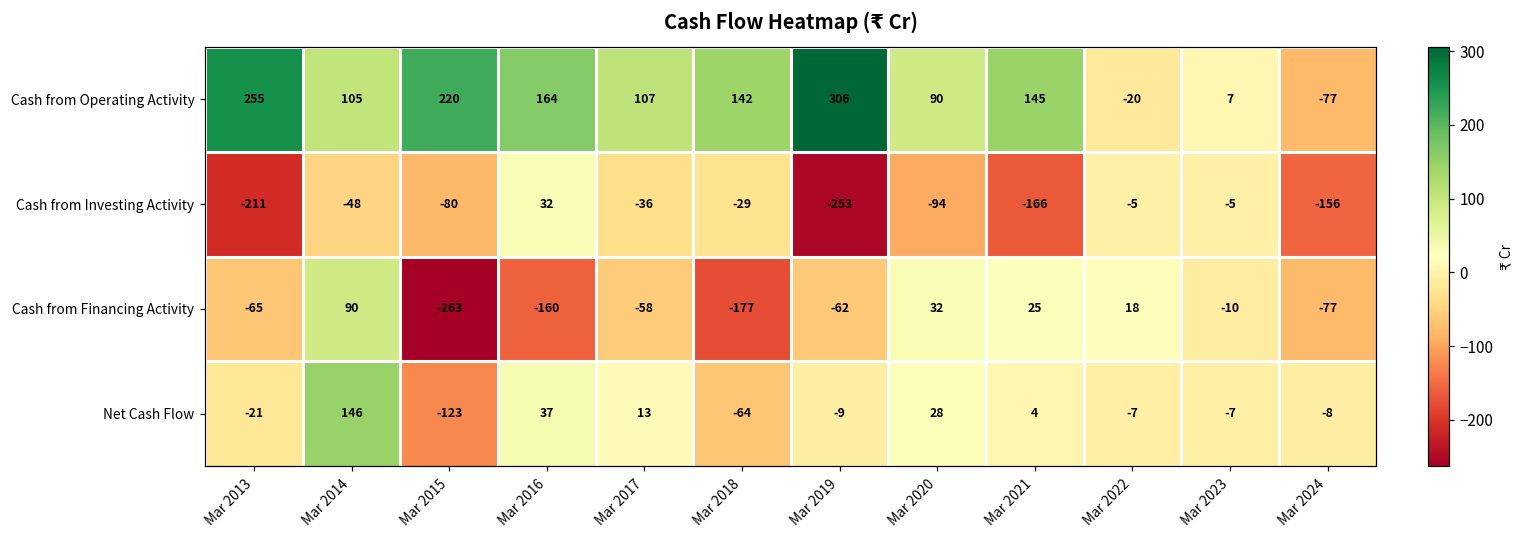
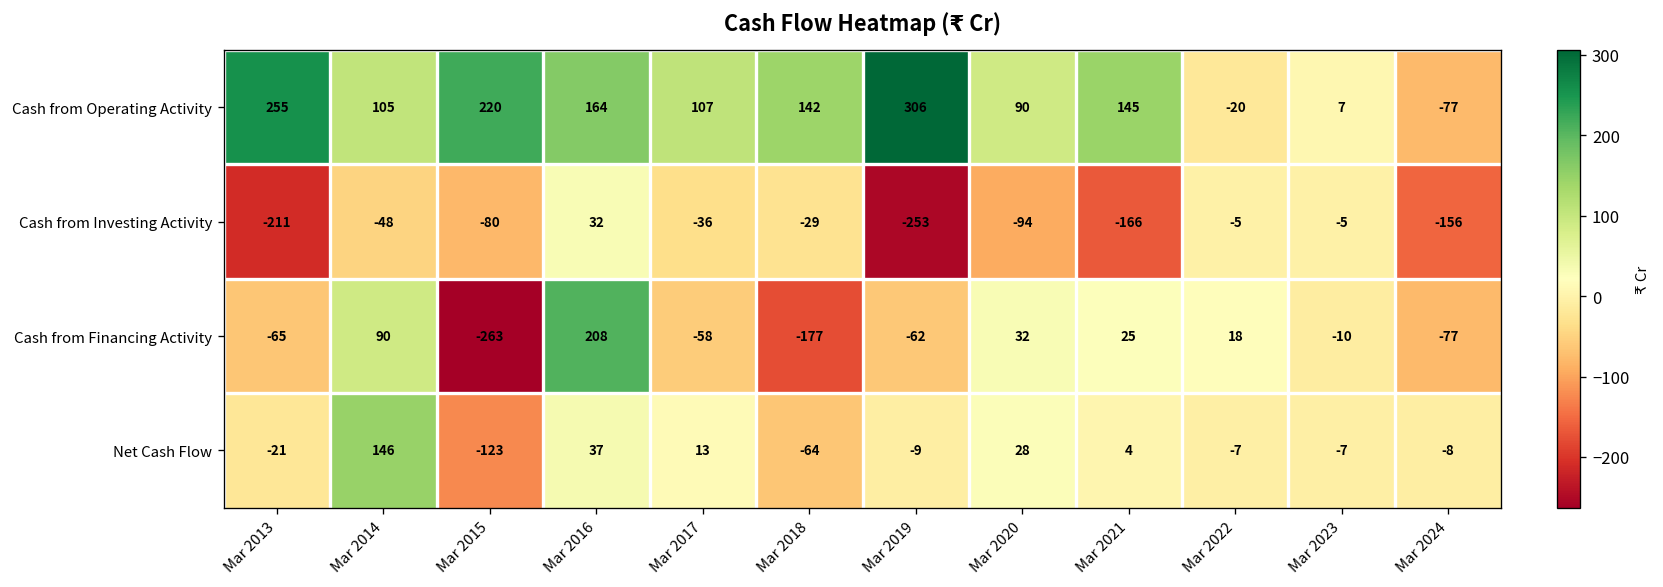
  {
    "Cash from Operating Activity": {
      "Mar 2013": 255,
      "Mar 2014": 105,
      "Mar 2015": 220,
      "Mar 2016": 164,
      "Mar 2017": 107,
      "Mar 2018": 142,
      "Mar 2019": 306,
      "Mar 2020": 90,
      "Mar 2021": 145,
      "Mar 2022": -20,
      "Mar 2023": 7,
      "Mar 2024": -77
    },
    "Cash from Investing Activity": {
      "Mar 2013": -211,
      "Mar 2014": -48,
      "Mar 2015": -80,
      "Mar 2016": 32,
      "Mar 2017": -36,
      "Mar 2018": -29,
      "Mar 2019": -253,
      "Mar 2020": -94,
      "Mar 2021": -166,
      "Mar 2022": -5,
      "Mar 2023": -5,
      "Mar 2024": -156
    },
    "Cash from Financing Activity": {
      "Mar 2013": -65,
      "Mar 2014": 90,
      "Mar 2015": -263,
-     "Mar 2016": -160,
+     "Mar 2016": 208,
      "Mar 2017": -58,
      "Mar 2018": -177,
      "Mar 2019": -62,
      "Mar 2020": 32,
      "Mar 2021": 25,
      "Mar 2022": 18,
      "Mar 2023": -10,
      "Mar 2024": -77
    },
    "Net Cash Flow": {
      "Mar 2013": -21,
      "Mar 2014": 146,
      "Mar 2015": -123,
      "Mar 2016": 37,
      "Mar 2017": 13,
      "Mar 2018": -64,
      "Mar 2019": -9,
      "Mar 2020": 28,
      "Mar 2021": 4,
      "Mar 2022": -7,
      "Mar 2023": -7,
      "Mar 2024": -8
    }
  }
